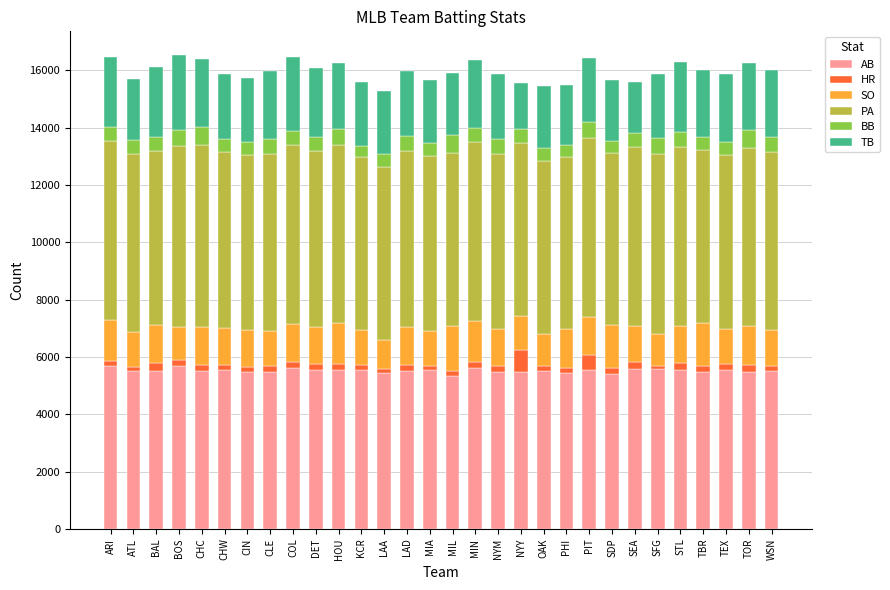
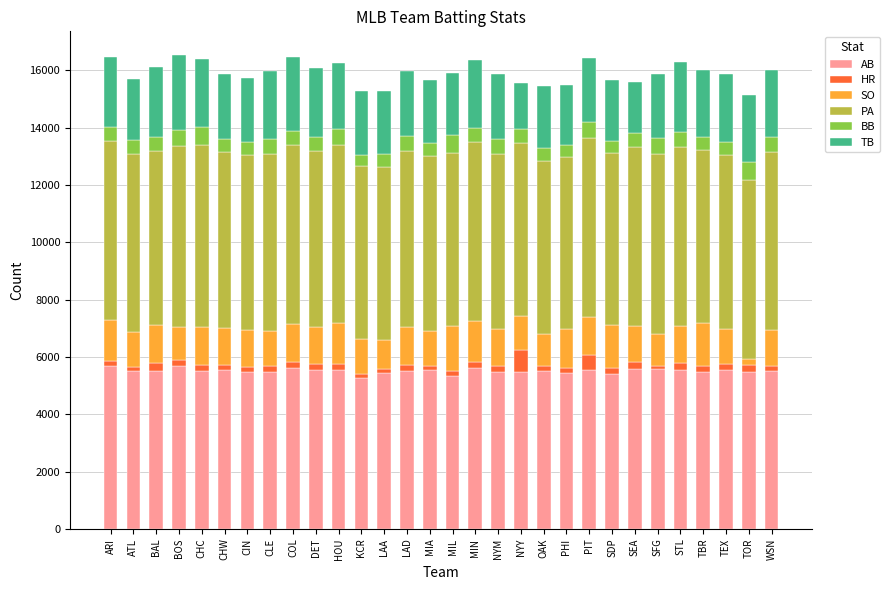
  {
    "AB": {
      "ARI": 5700,
      "ATL": 5500,
      "BAL": 5500,
      "BOS": 5700,
      "CHC": 5500,
      "CHW": 5600,
      "CIN": 5500,
      "CLE": 5500,
      "COL": 5600,
      "DET": 5500,
      "HOU": 5500,
-     "KCR": 5600,
+     "KCR": 5300,
      "LAA": 5400,
      "LAD": 5500,
      "MIA": 5500,
      "MIL": 5300,
      "MIN": 5600,
      "NYM": 5500,
      "NYY": 5500,
      "OAK": 5500,
      "PHI": 5400,
      "PIT": 5500,
      "SDP": 5400,
      "SEA": 5600,
      "SFG": 5600,
      "STL": 5500,
      "TBR": 5500,
      "TEX": 5500,
      "TOR": 5500,
      "WSN": 5500
    },
    "HR": {
      "ARI": 200,
      "ATL": 100,
      "BAL": 300,
      "BOS": 200,
      "CHC": 200,
      "CHW": 200,
      "CIN": 200,
      "CLE": 200,
      "COL": 200,
      "DET": 200,
      "HOU": 200,
      "KCR": 100,
      "LAA": 200,
      "LAD": 200,
      "MIA": 100,
      "MIL": 200,
      "MIN": 200,
      "NYM": 200,
      "NYY": 800,
      "OAK": 200,
      "PHI": 200,
      "PIT": 500,
      "SDP": 200,
      "SEA": 200,
      "SFG": 100,
      "STL": 200,
      "TBR": 200,
      "TEX": 200,
      "TOR": 200,
      "WSN": 200
    },
    "SO": {
      "ARI": 1400,
      "ATL": 1200,
      "BAL": 1300,
      "BOS": 1200,
      "CHC": 1300,
      "CHW": 1300,
      "CIN": 1300,
      "CLE": 1200,
      "COL": 1300,
      "DET": 1300,
      "HOU": 1500,
      "KCR": 1200,
      "LAA": 1000,
      "LAD": 1300,
      "MIA": 1200,
      "MIL": 1500,
      "MIN": 1400,
      "NYM": 1300,
      "NYY": 1200,
      "OAK": 1100,
      "PHI": 1400,
      "PIT": 1300,
      "SDP": 1500,
      "SEA": 1300,
      "SFG": 1100,
      "STL": 1300,
      "TBR": 1500,
      "TEX": 1200,
-     "TOR": 1400,
+     "TOR": 200,
      "WSN": 1300
    },
    "TB": {
      "ARI": 2400,
      "ATL": 2100,
      "BAL": 2400,
      "BOS": 2600,
      "CHC": 2400,
      "CHW": 2300,
      "CIN": 2200,
      "CLE": 2400,
      "COL": 2600,
      "DET": 2400,
      "HOU": 2300,
      "KCR": 2200,
      "LAA": 2200,
      "LAD": 2300,
      "MIA": 2200,
      "MIL": 2200,
      "MIN": 2400,
      "NYM": 2300,
      "NYY": 1600,
      "OAK": 2200,
      "PHI": 2100,
      "PIT": 2200,
      "SDP": 2100,
      "SEA": 1800,
      "SFG": 2200,
      "STL": 2500,
      "TBR": 2300,
      "TEX": 2400,
      "TOR": 2300,
      "WSN": 2300
    }
  }
